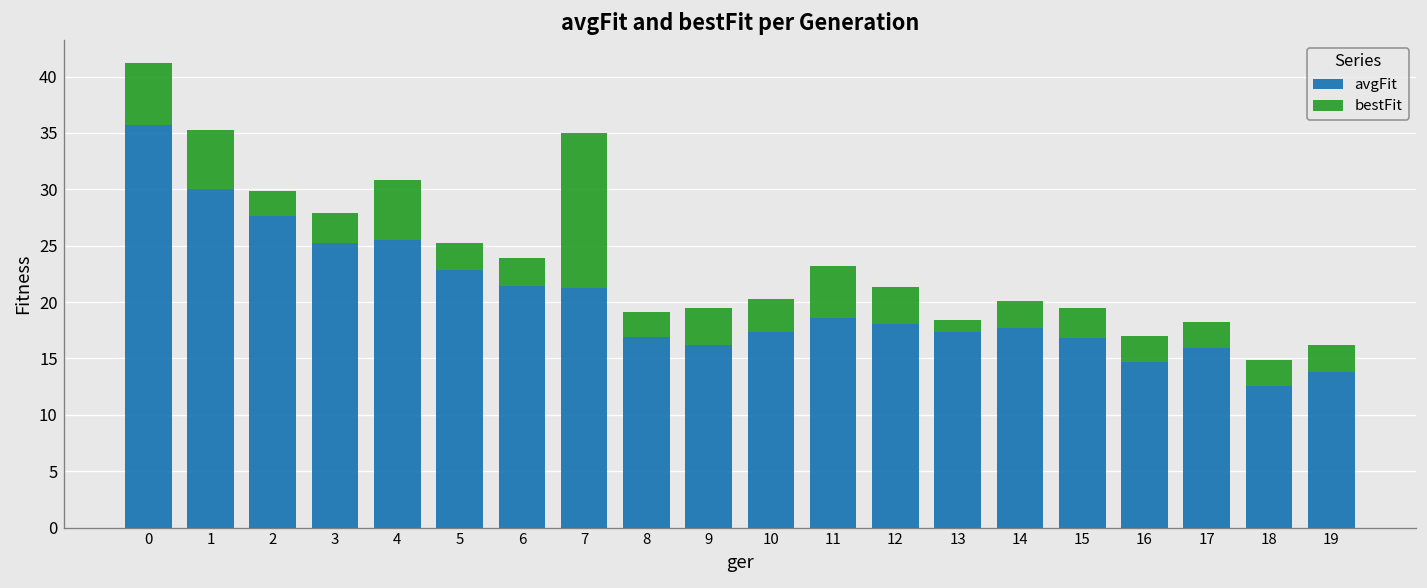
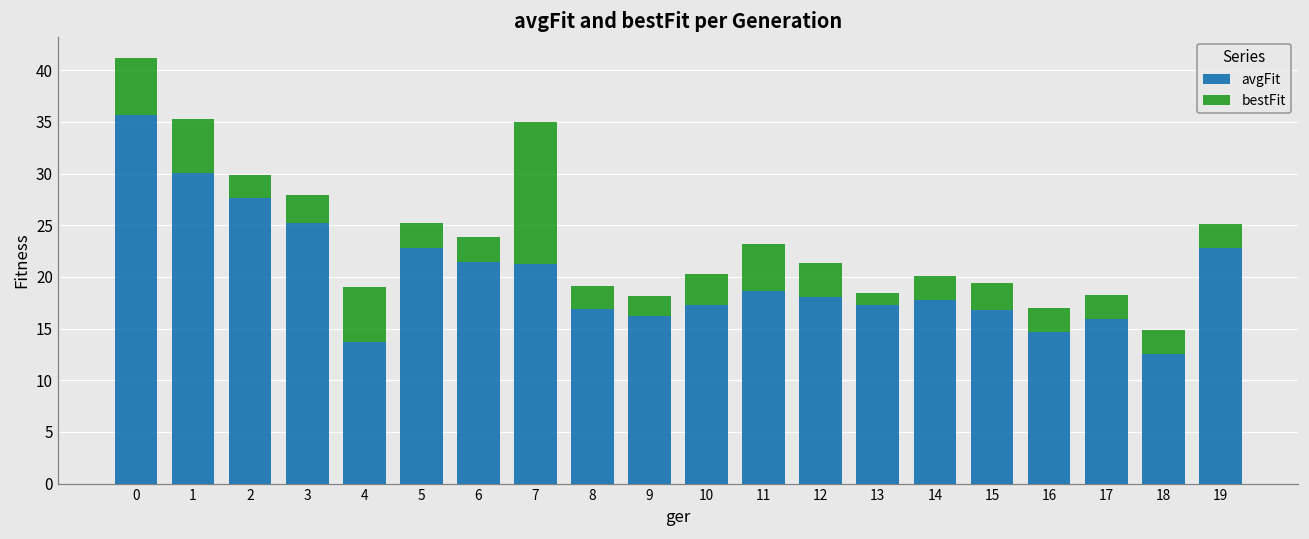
  {
    "avgFit": {
      "0": 36,
      "1": 30,
      "2": 28,
      "3": 25,
-     "4": 25,
+     "4": 14,
      "5": 23,
      "6": 21,
      "7": 21,
      "8": 17,
      "9": 16,
      "10": 17,
      "11": 19,
      "12": 18,
      "13": 17,
      "14": 18,
      "15": 17,
      "16": 15,
      "17": 16,
      "18": 13,
-     "19": 14
+     "19": 23
    },
    "bestFit": {
      "0": 5,
      "1": 5,
      "2": 2,
      "3": 3,
      "4": 5,
      "5": 2,
      "6": 2,
      "7": 14,
      "8": 2,
-     "9": 3,
+     "9": 2,
      "10": 3,
      "11": 5,
      "12": 3,
      "13": 1,
      "14": 2,
      "15": 3,
      "16": 2,
      "17": 2,
      "18": 2,
      "19": 2
    }
  }
